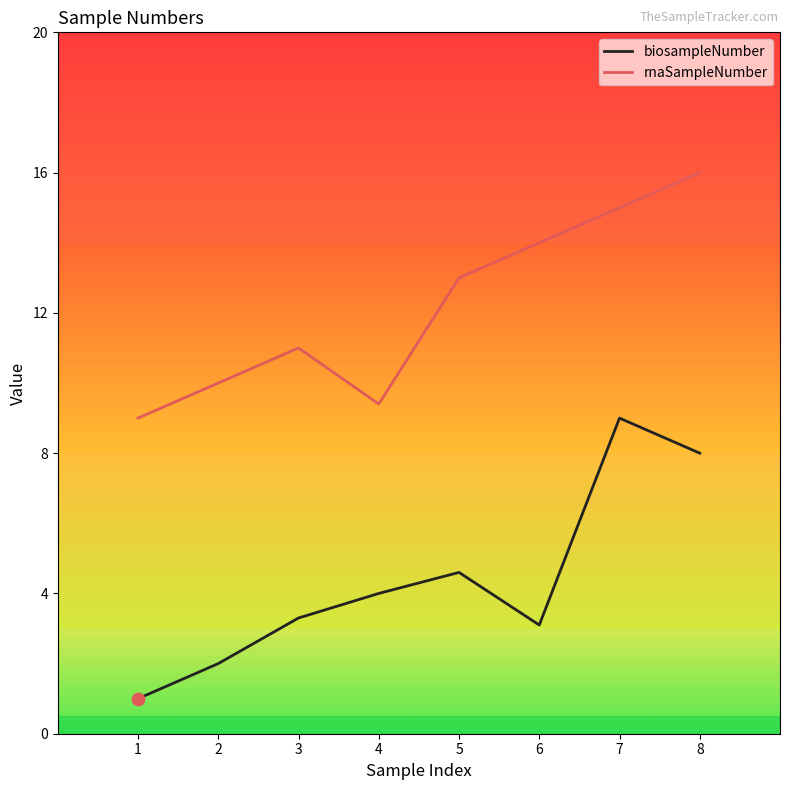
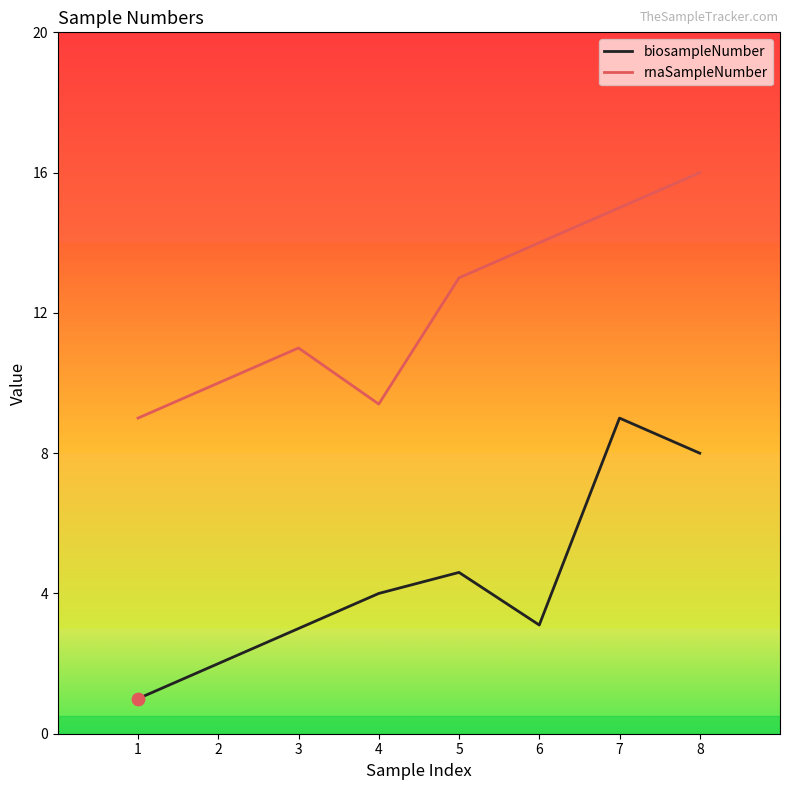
  {
    "biosampleNumber": {
      "2": 2.0,
-     "3": 3.3,
+     "3": 3.0,
      "4": 4.0,
      "5": 4.6,
      "6": 3.1,
      "7": 9.0,
      "8": 8.0
    }
  }
